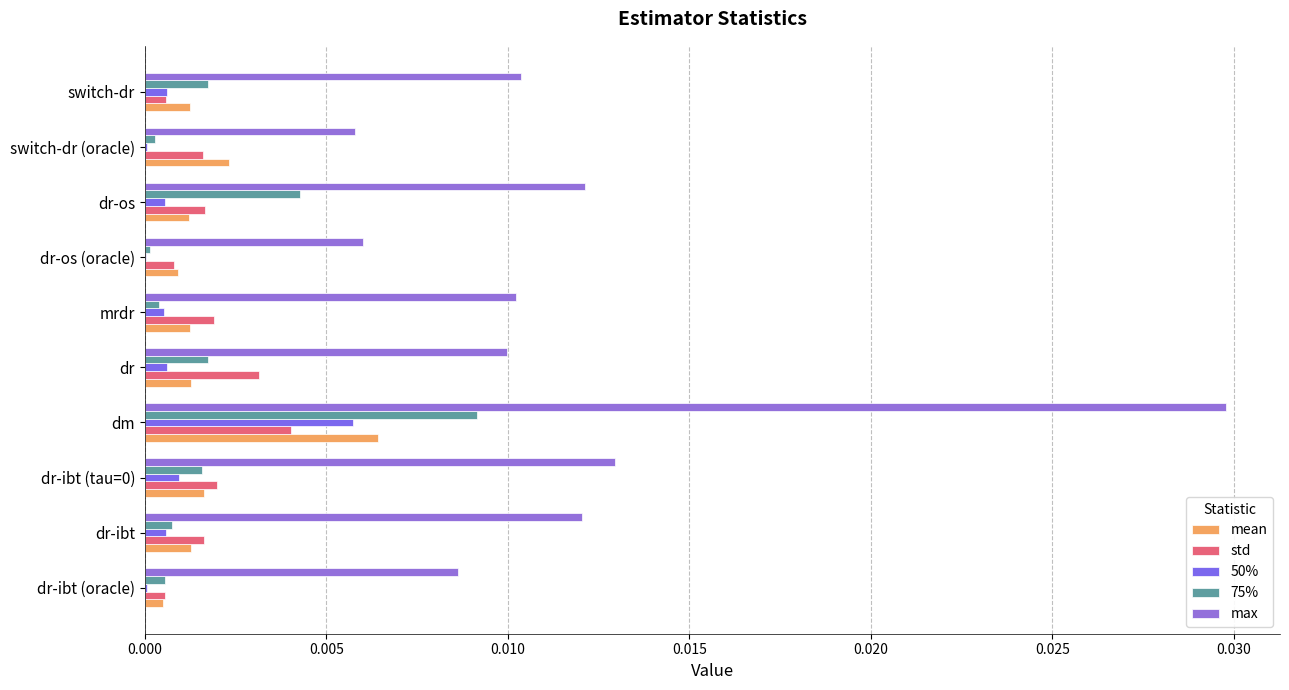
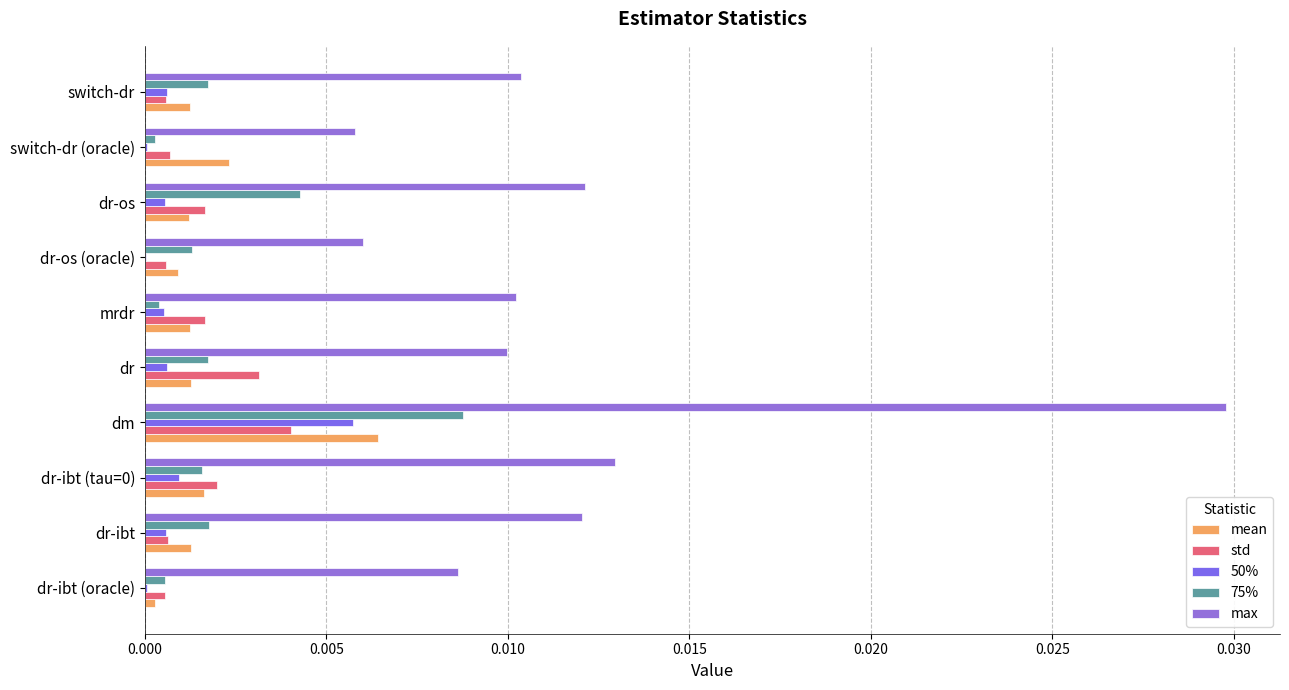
  {
    "mean": {
      "switch-dr": 0.0012,
      "switch-dr (oracle)": 0.0023,
      "dr-os": 0.0012,
      "dr-os (oracle)": 0.0009,
      "mrdr": 0.0012,
      "dr": 0.0013,
      "dm": 0.0064,
      "dr-ibt (tau=0)": 0.0016,
      "dr-ibt": 0.0013,
-     "dr-ibt (oracle)": 0.0005
+     "dr-ibt (oracle)": 0.0003
    },
    "std": {
      "switch-dr": 0.0006,
-     "switch-dr (oracle)": 0.0016,
+     "switch-dr (oracle)": 0.0007,
      "dr-os": 0.0017,
-     "dr-os (oracle)": 0.0008,
-     "mrdr": 0.0019,
+     "dr-os (oracle)": 0.0006,
+     "mrdr": 0.0017,
      "dr": 0.0032,
      "dm": 0.0040,
      "dr-ibt (tau=0)": 0.0020,
-     "dr-ibt": 0.0016,
+     "dr-ibt": 0.0006,
      "dr-ibt (oracle)": 0.0005
    },
    "75%": {
      "switch-dr": 0.0017,
      "switch-dr (oracle)": 0.0003,
      "dr-os": 0.0043,
-     "dr-os (oracle)": 0.0001,
+     "dr-os (oracle)": 0.0013,
      "mrdr": 0.0004,
      "dr": 0.0017,
-     "dm": 0.0092,
+     "dm": 0.0088,
      "dr-ibt (tau=0)": 0.0016,
-     "dr-ibt": 0.0008,
+     "dr-ibt": 0.0018,
      "dr-ibt (oracle)": 0.0006
    }
  }
